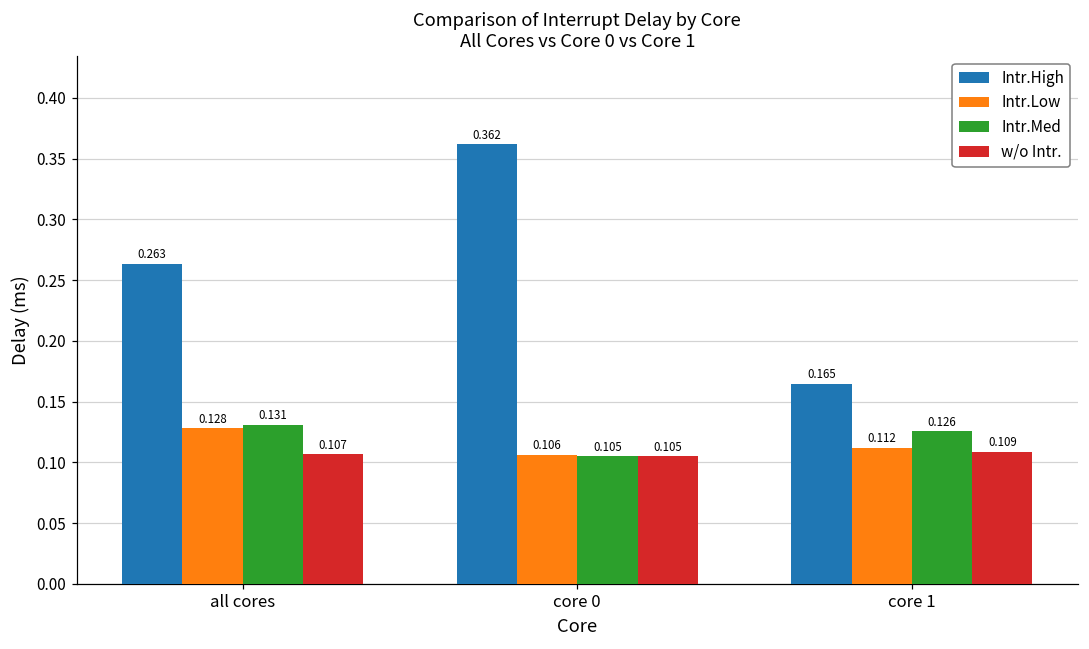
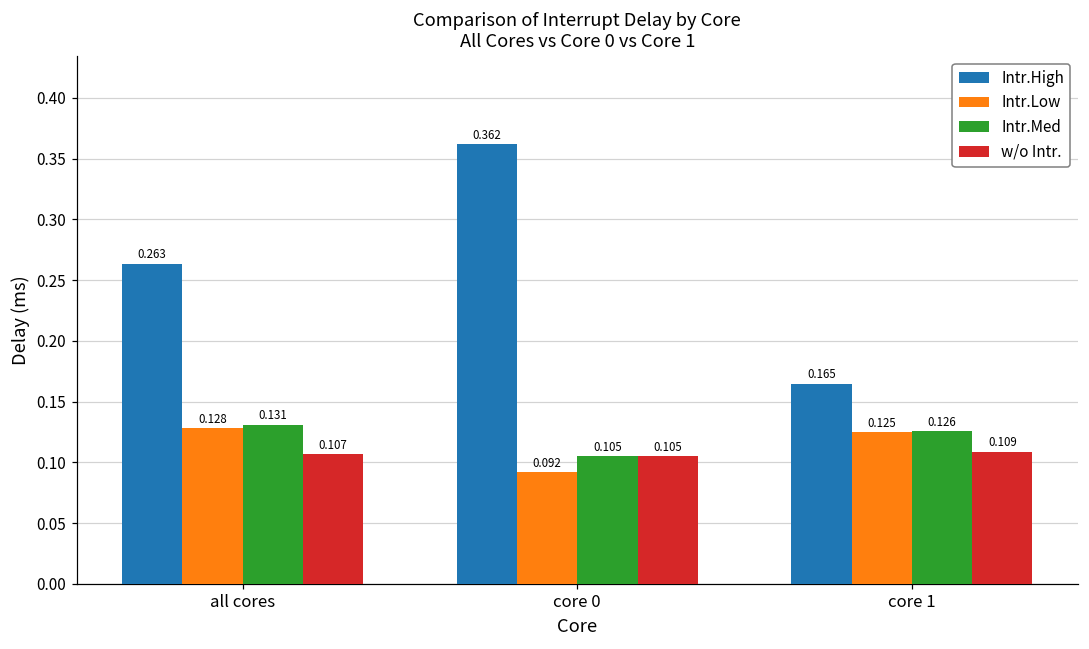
  {
    "Intr.High": {
      "all cores": 0.263,
      "core 0": 0.362,
      "core 1": 0.165
    },
    "Intr.Low": {
      "all cores": 0.128,
-     "core 0": 0.106,
-     "core 1": 0.112
+     "core 0": 0.092,
+     "core 1": 0.125
    },
    "Intr.Med": {
      "all cores": 0.131,
      "core 0": 0.105,
      "core 1": 0.126
    },
    "w/o Intr.": {
      "all cores": 0.107,
      "core 0": 0.105,
      "core 1": 0.109
    }
  }
